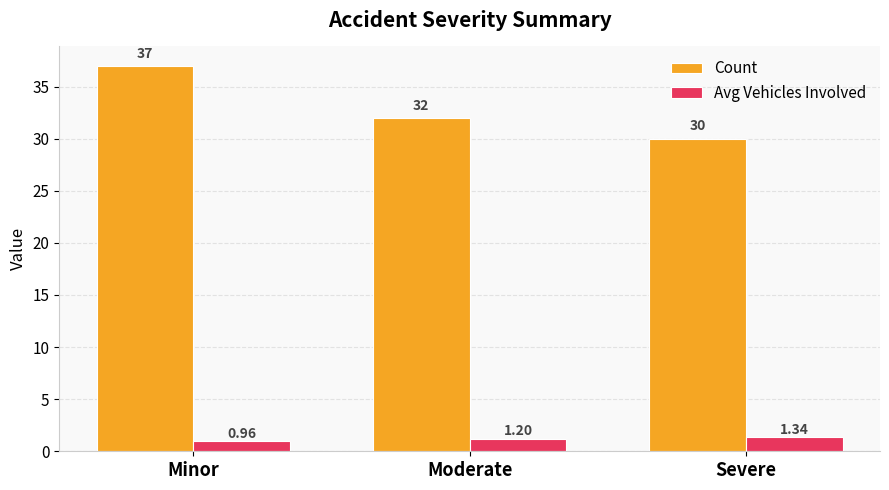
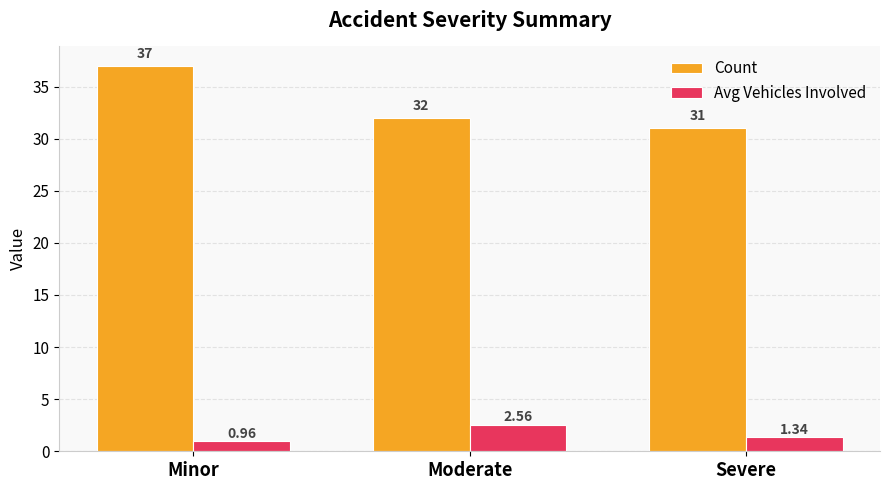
  {
    "Count": {
      "Minor": 37,
      "Moderate": 32,
-     "Severe": 30
+     "Severe": 31
    },
    "Avg Vehicles Involved": {
      "Minor": 0.96,
-     "Moderate": 1.20,
+     "Moderate": 2.56,
      "Severe": 1.34
    }
  }
